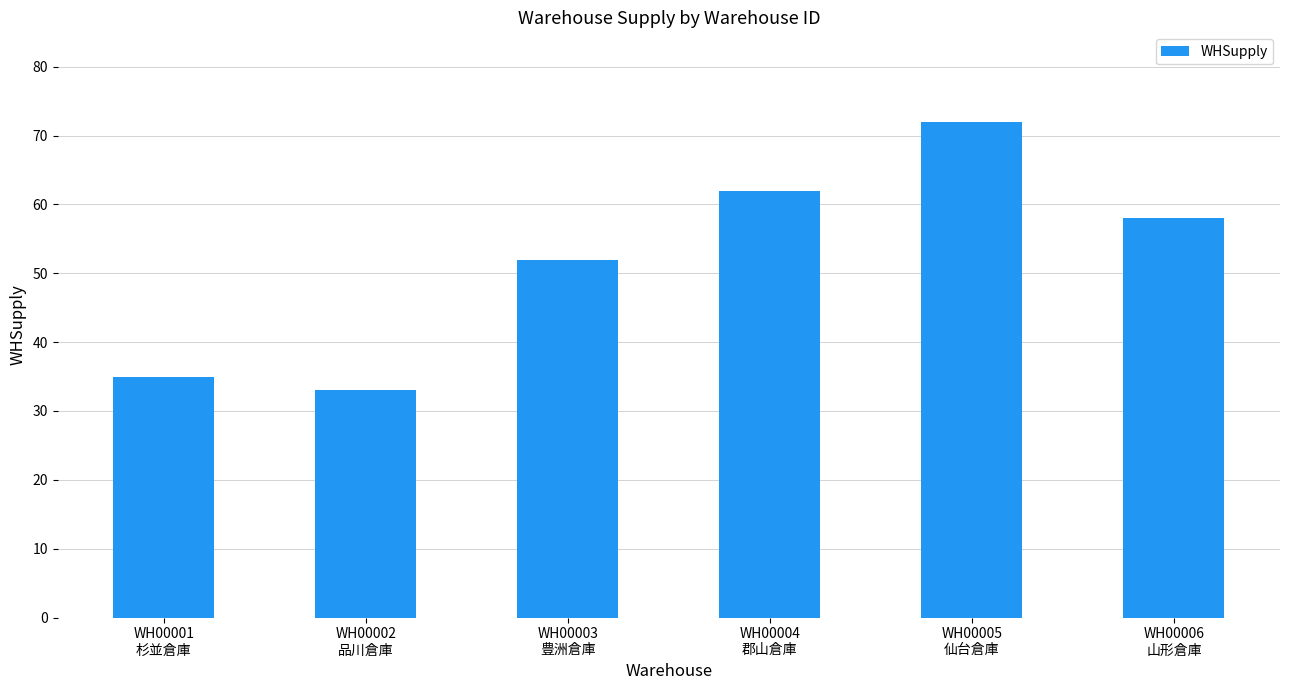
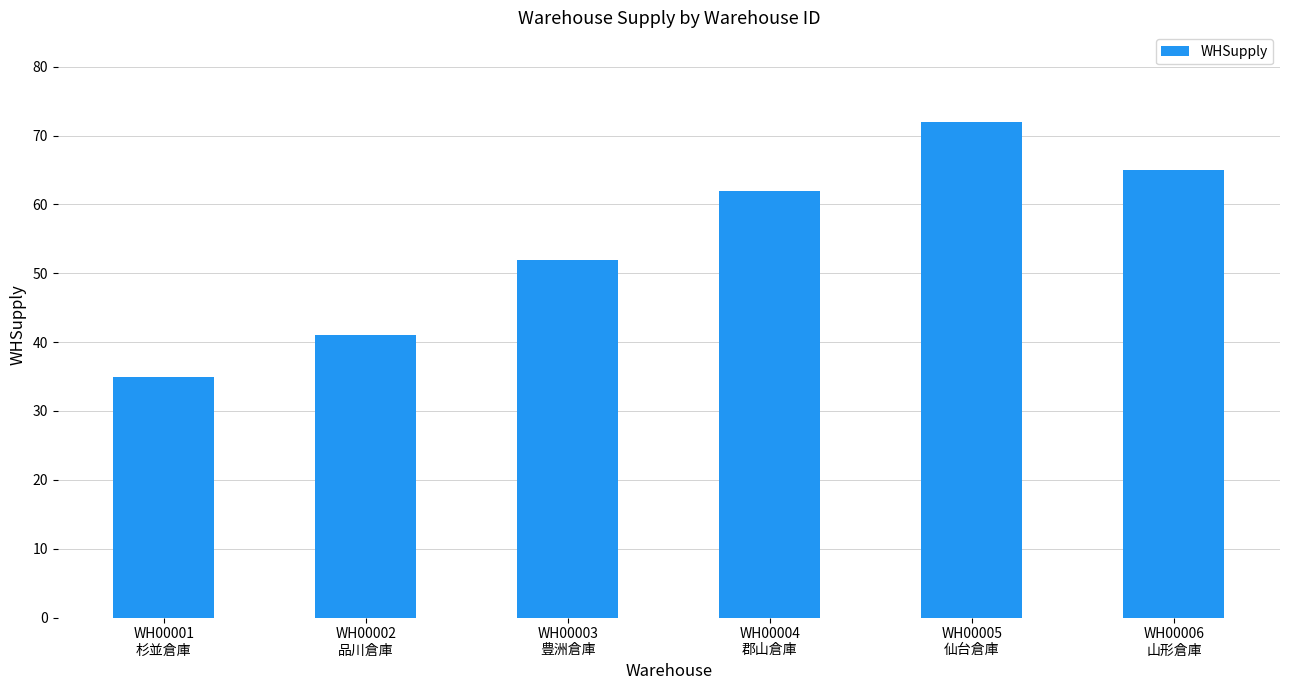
  {
    "WH00001 杉並倉庫": 35,
-   "WH00002 品川倉庫": 33,
+   "WH00002 品川倉庫": 41,
    "WH00003 豊洲倉庫": 52,
    "WH00004 郡山倉庫": 62,
    "WH00005 仙台倉庫": 72,
-   "WH00006 山形倉庫": 58
+   "WH00006 山形倉庫": 65
  }
